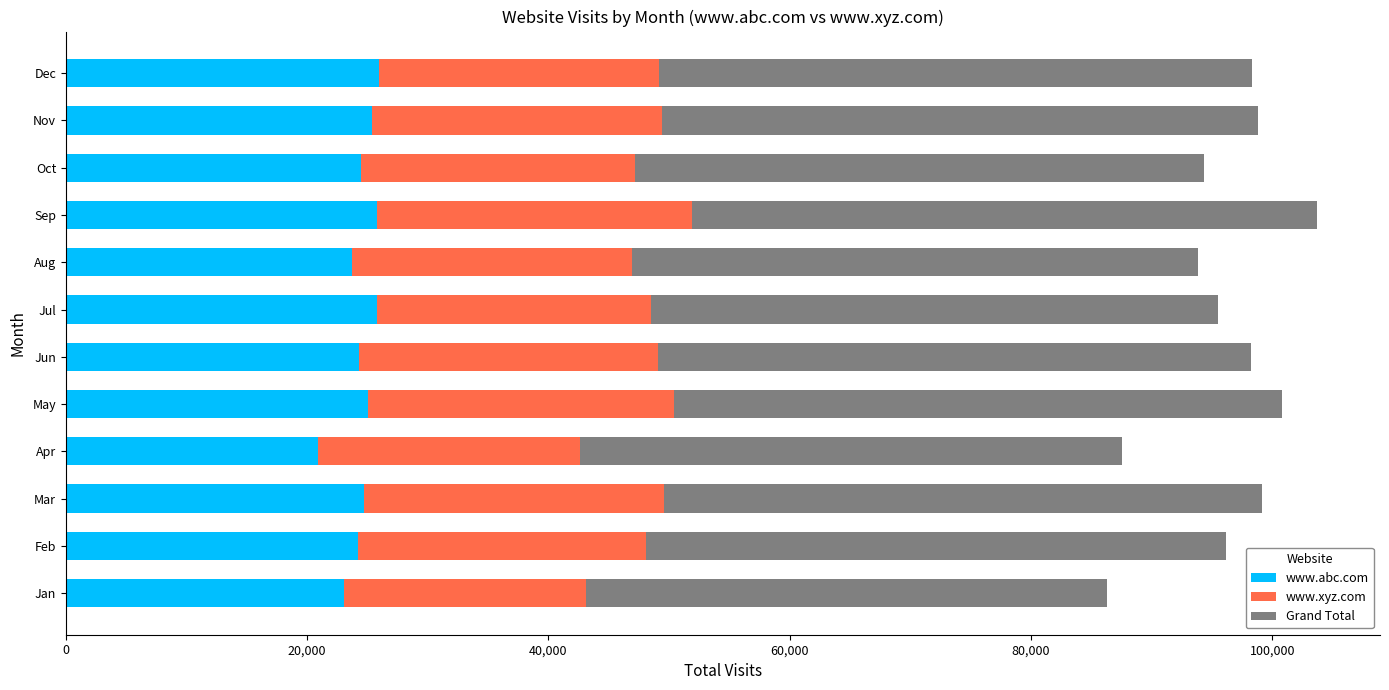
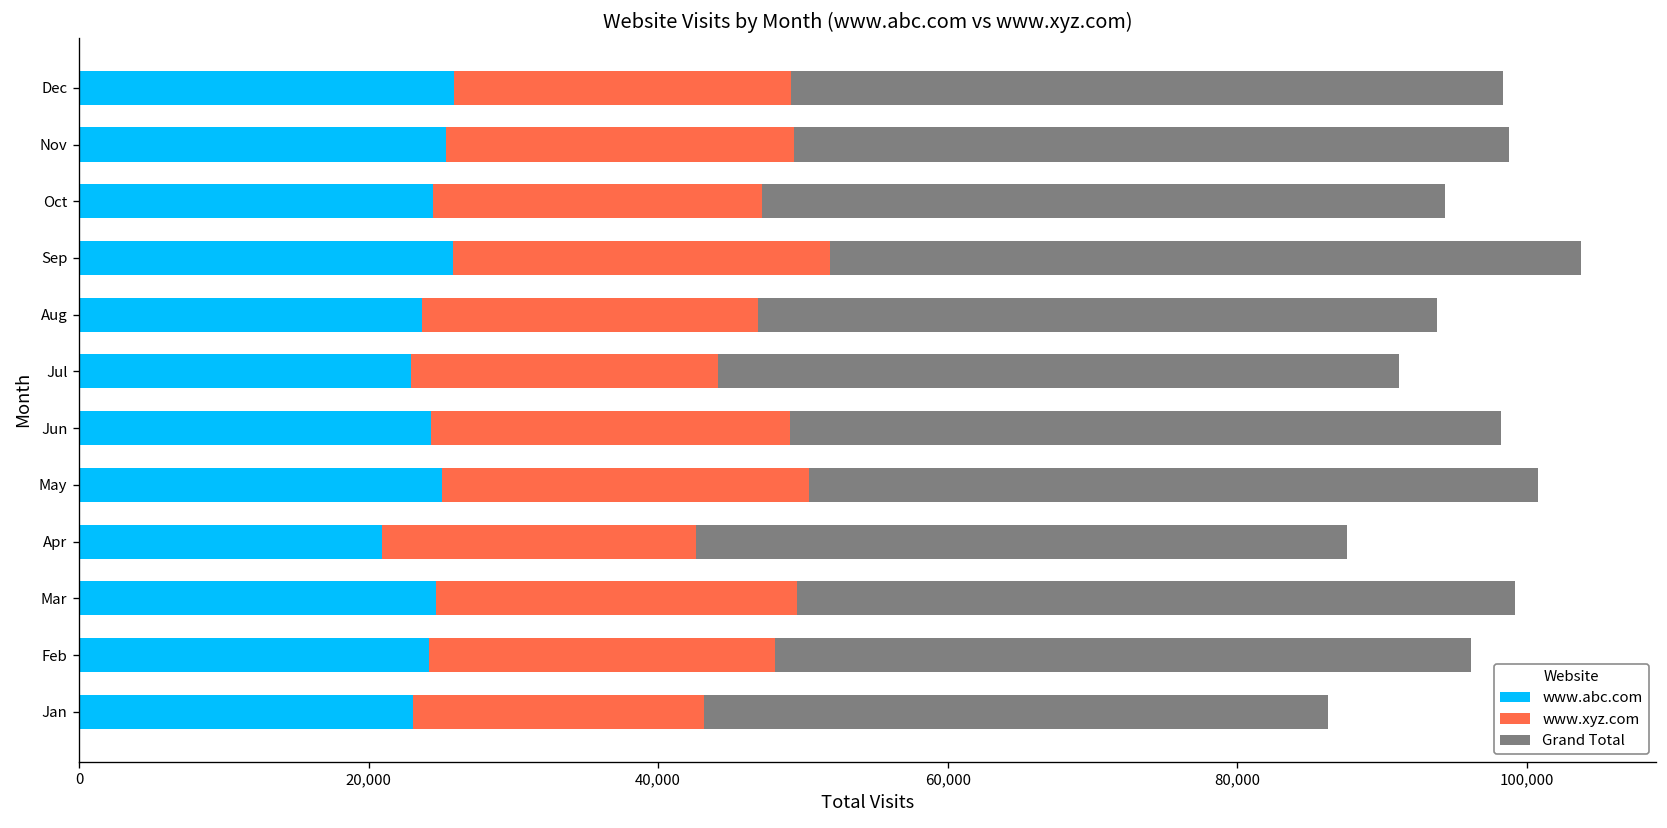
  {
    "www.abc.com": {
      "Dec": "25,900",
      "Nov": "25,400",
      "Oct": "24,400",
      "Sep": "25,800",
      "Aug": "23,700",
-     "Jul": "25,800",
+     "Jul": "22,900",
      "Jun": "24,300",
      "May": "25,100",
      "Apr": "20,900",
      "Mar": "24,700",
      "Feb": "24,200",
      "Jan": "23,100"
    },
    "www.xyz.com": {
      "Dec": "23,300",
      "Nov": "24,000",
      "Oct": "22,700",
      "Sep": "26,000",
      "Aug": "23,200",
-     "Jul": "22,700",
+     "Jul": "21,200",
      "Jun": "24,800",
      "May": "25,300",
      "Apr": "21,700",
      "Mar": "24,900",
      "Feb": "23,900",
      "Jan": "20,100"
    },
    "Grand Total": {
      "Dec": "49,200",
      "Nov": "49,400",
      "Oct": "47,200",
      "Sep": "51,900",
      "Aug": "46,900",
      "Jul": "47,000",
      "Jun": "49,100",
      "May": "50,400",
      "Apr": "45,000",
      "Mar": "49,600",
      "Feb": "48,100",
      "Jan": "43,100"
    }
  }
